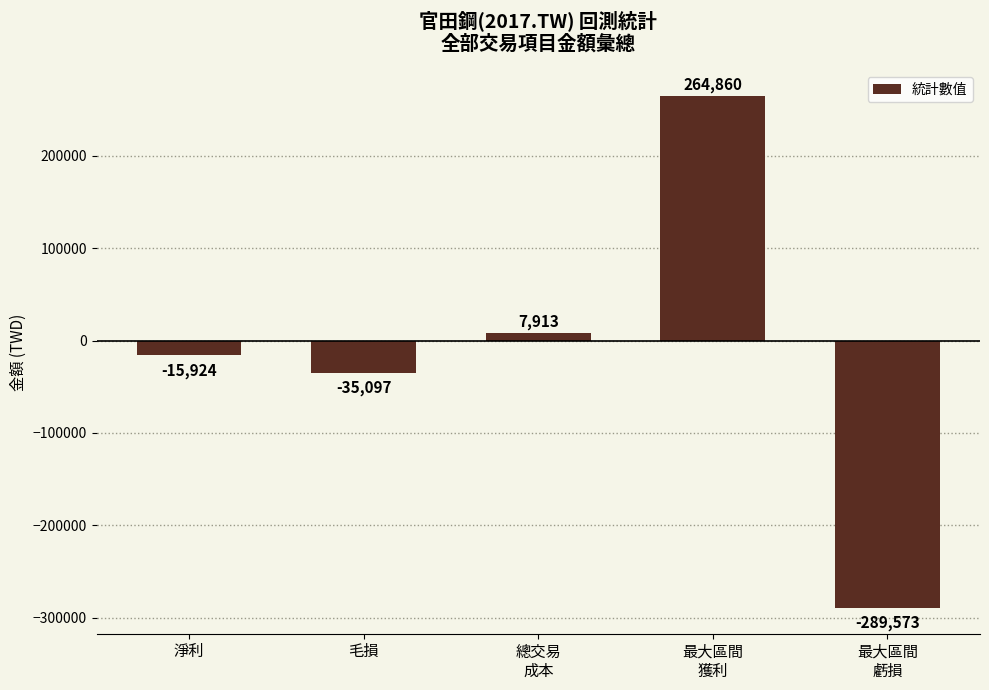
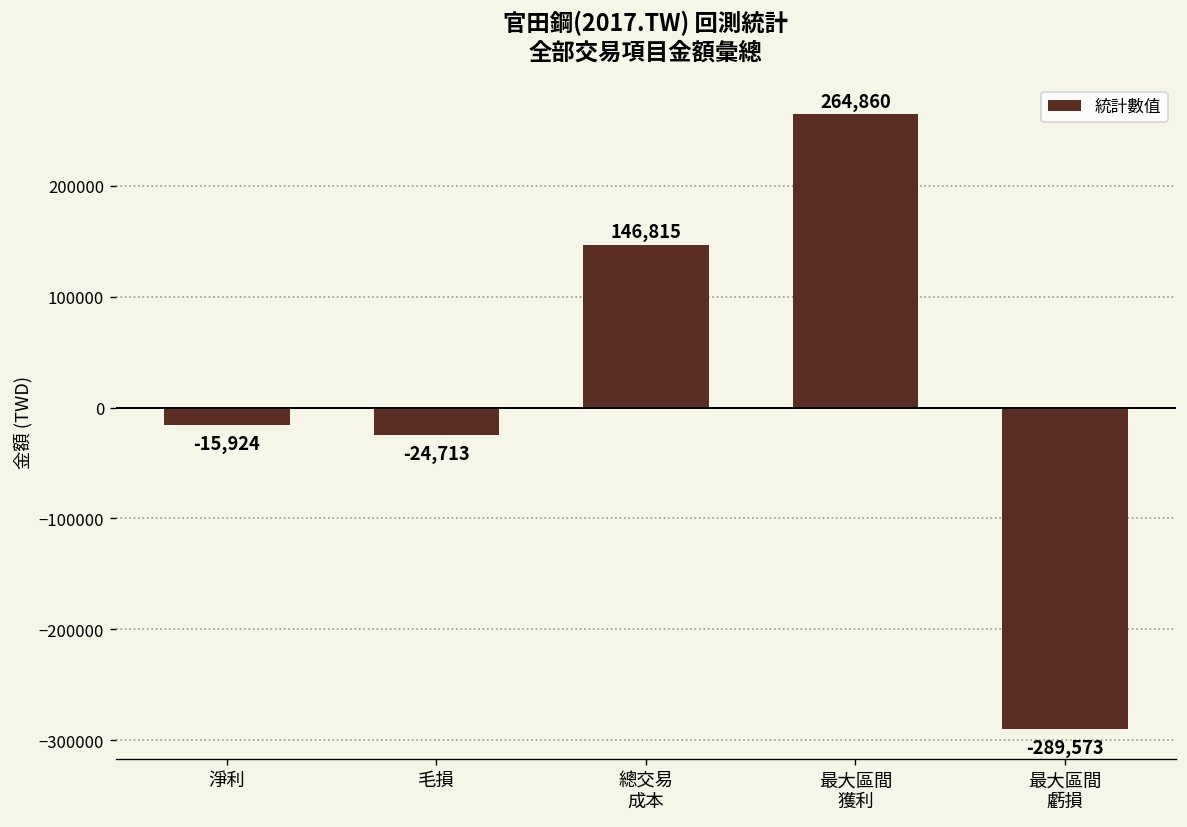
  {
    "淨利": "-15,924",
-   "毛損": "-35,097",
-   "總交易 成本": "7,913",
+   "毛損": "-24,713",
+   "總交易 成本": "146,815",
    "最大區間 獲利": "264,860",
    "最大區間 虧損": "-289,573"
  }
